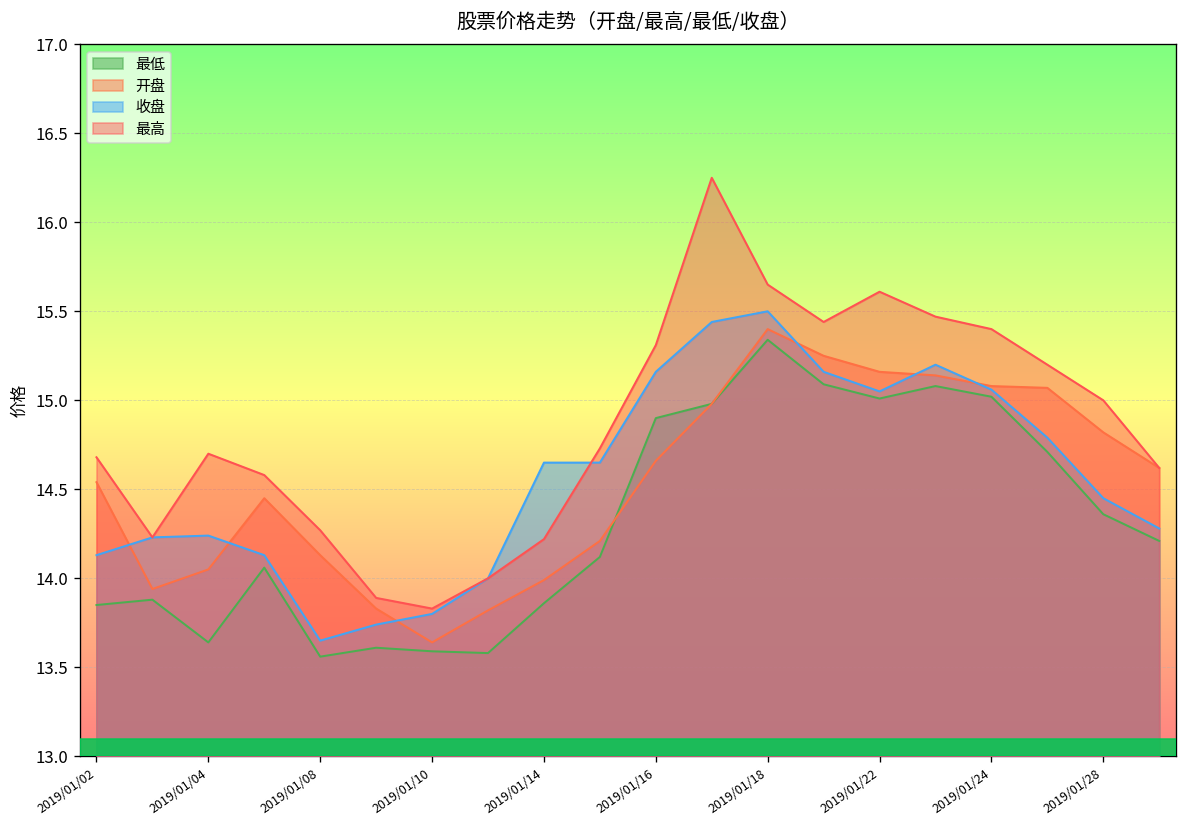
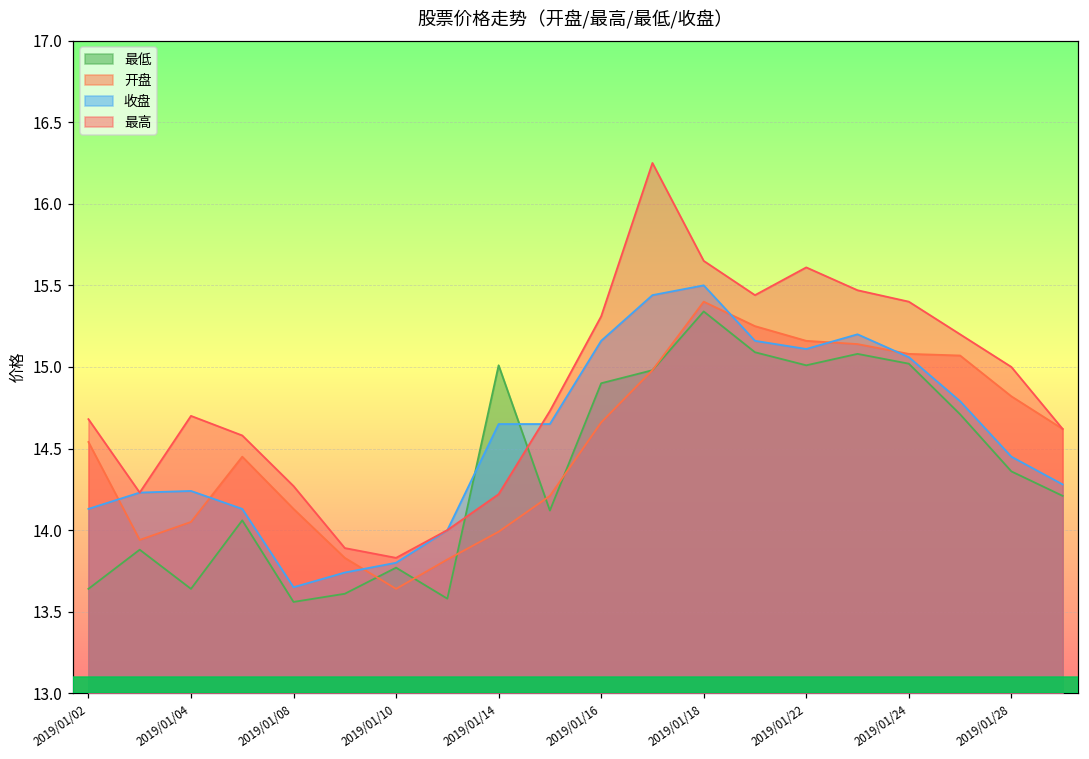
  {
    "最低": {
-     "2019/01/02": 13.85,
+     "2019/01/02": 13.64,
      "2019/01/04": 13.64,
      "2019/01/08": 13.56,
-     "2019/01/10": 13.59,
-     "2019/01/14": 13.86,
+     "2019/01/10": 13.77,
+     "2019/01/14": 15.01,
      "2019/01/16": 14.90,
      "2019/01/18": 15.34,
      "2019/01/22": 15.01,
      "2019/01/24": 15.02,
      "2019/01/28": 14.36
    },
    "收盘": {
      "2019/01/02": 14.13,
      "2019/01/04": 14.24,
      "2019/01/08": 13.65,
      "2019/01/10": 13.80,
      "2019/01/14": 14.65,
      "2019/01/16": 15.16,
      "2019/01/18": 15.50,
-     "2019/01/22": 15.05,
+     "2019/01/22": 15.11,
      "2019/01/24": 15.06,
      "2019/01/28": 14.45
    }
  }
